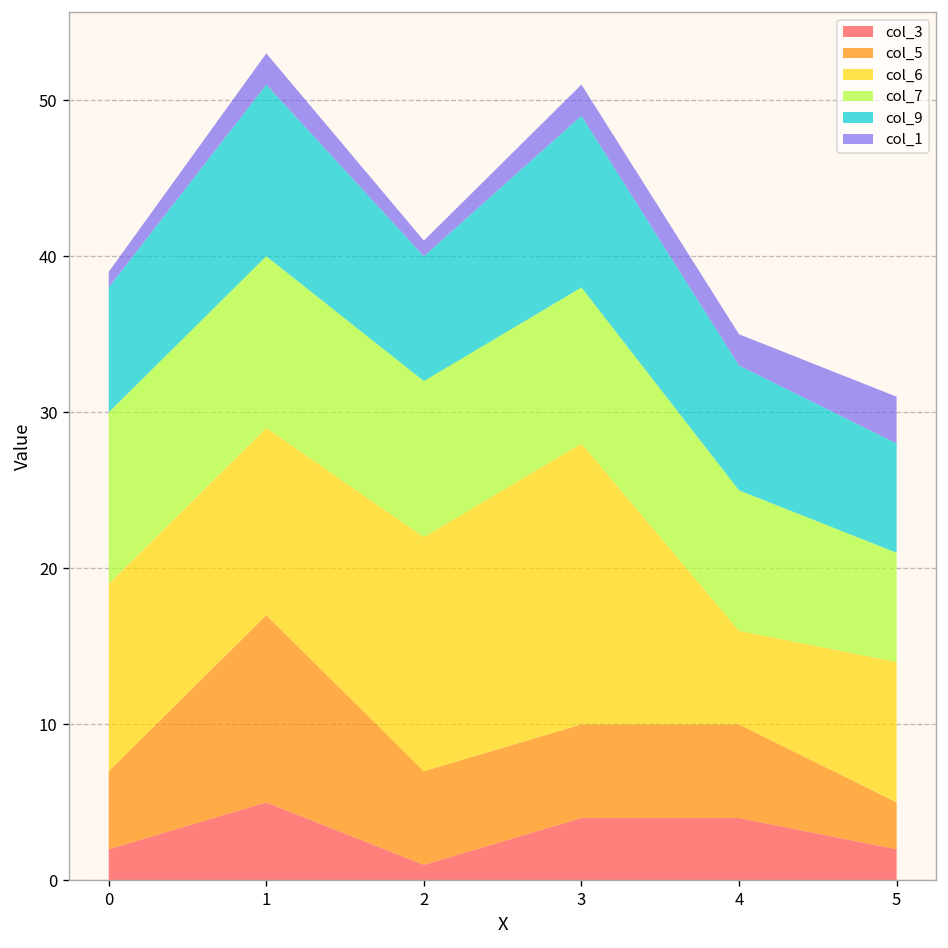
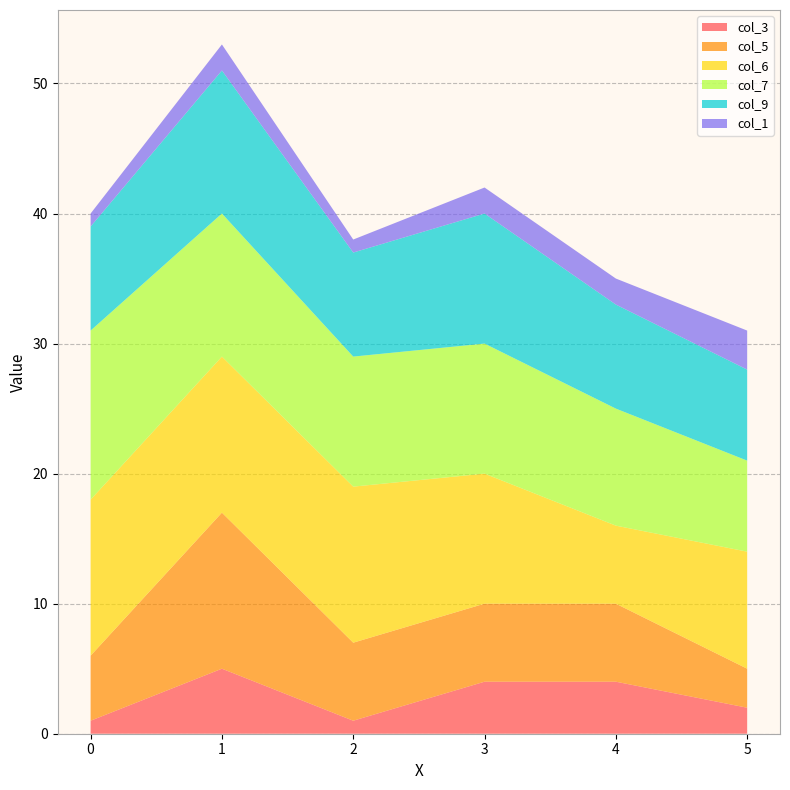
  {
    "col_3": {
-     "0": 2,
+     "0": 1,
      "1": 5,
      "2": 1,
      "3": 4,
      "4": 4,
      "5": 2
    },
    "col_5": {
      "0": 5,
      "1": 12,
      "2": 6,
      "3": 6,
      "4": 6,
      "5": 3
    },
    "col_6": {
      "0": 12,
      "1": 12,
-     "2": 15,
-     "3": 18,
+     "2": 12,
+     "3": 10,
      "4": 6,
      "5": 9
    },
    "col_7": {
-     "0": 11,
+     "0": 13,
      "1": 11,
      "2": 10,
      "3": 10,
      "4": 9,
      "5": 7
    },
    "col_9": {
      "0": 8,
      "1": 11,
      "2": 8,
-     "3": 11,
+     "3": 10,
      "4": 8,
      "5": 7
    },
    "col_1": {
      "0": 1,
      "1": 2,
      "2": 1,
      "3": 2,
      "4": 2,
      "5": 3
    }
  }
